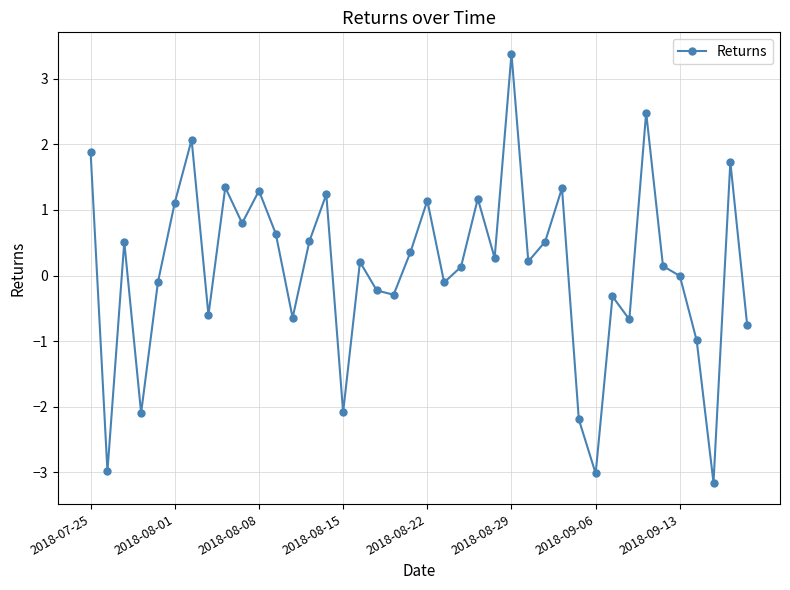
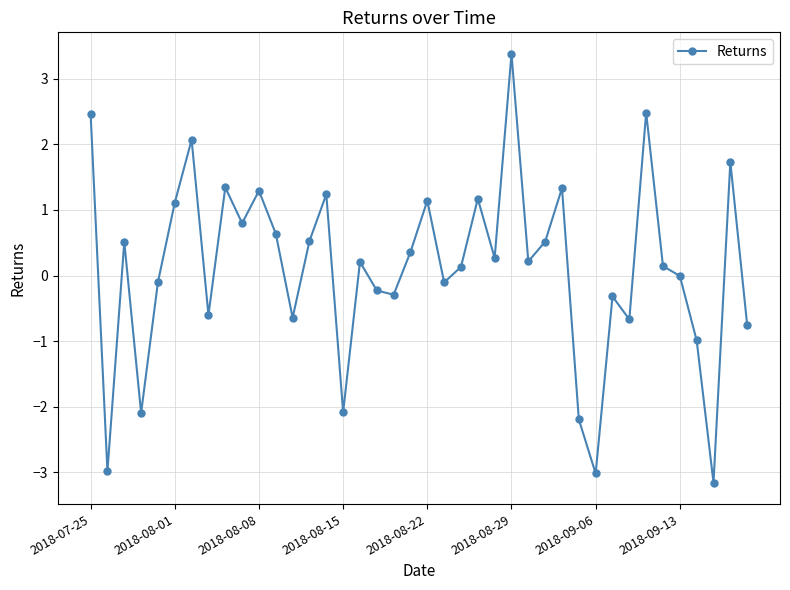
  {
-   "2018-07-25": 1.9,
+   "2018-07-25": 2.5,
    "2018-08-01": 1.1,
    "2018-08-08": 1.3,
    "2018-08-15": -2.1,
    "2018-08-22": 1.1,
    "2018-08-29": 3.4,
    "2018-09-06": -3.0,
    "2018-09-13": 0.0
  }
